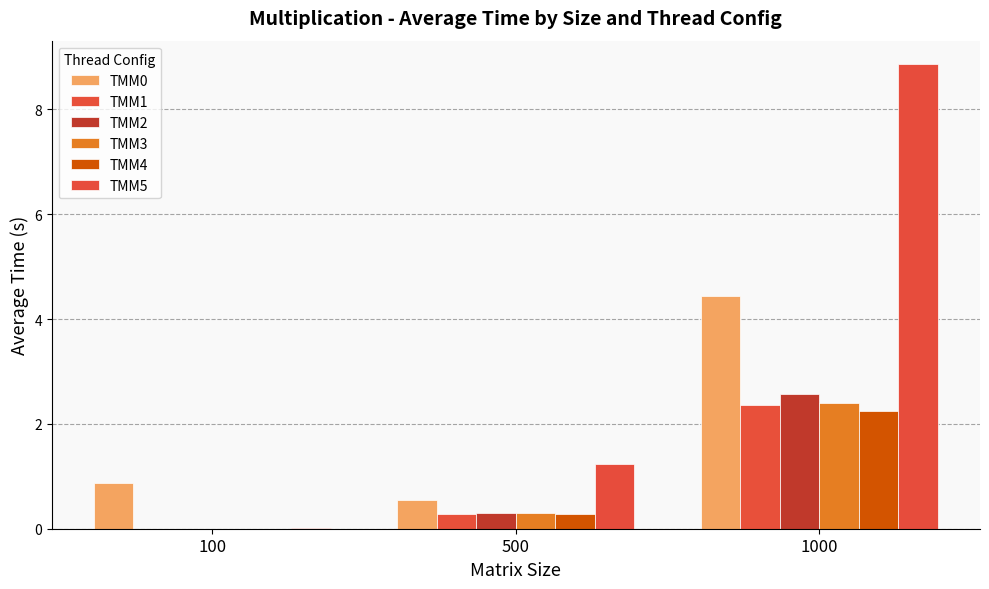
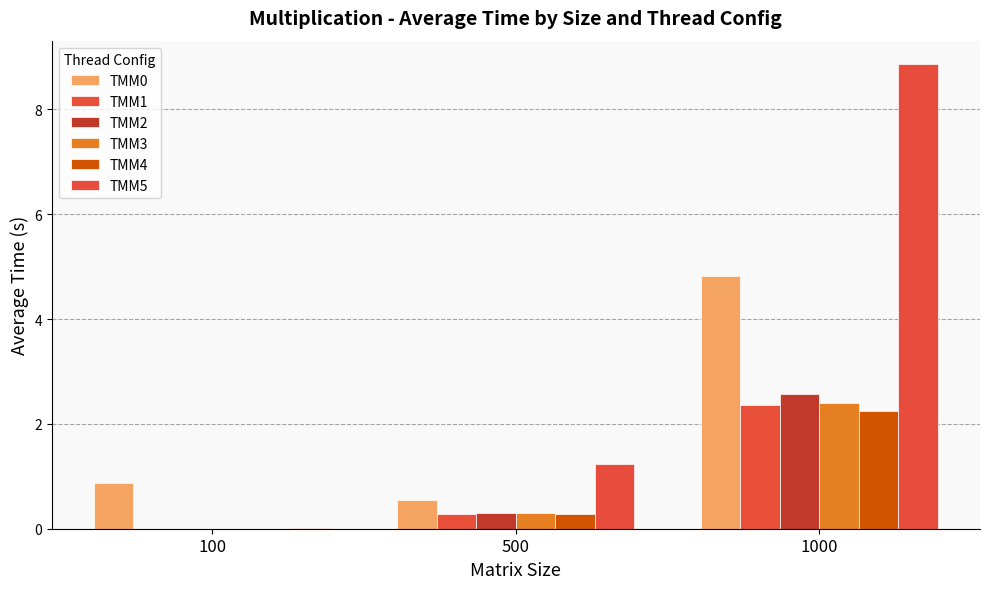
  {
    "TMM0": {
      "100": 0.9,
      "500": 0.6,
-     "1000": 4.4
+     "1000": 4.8
    }
  }
